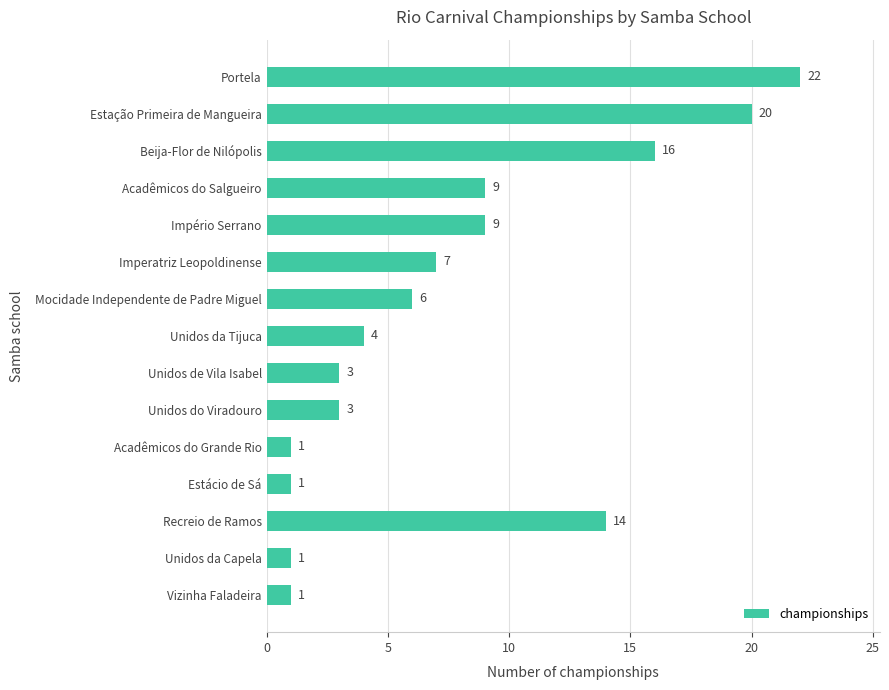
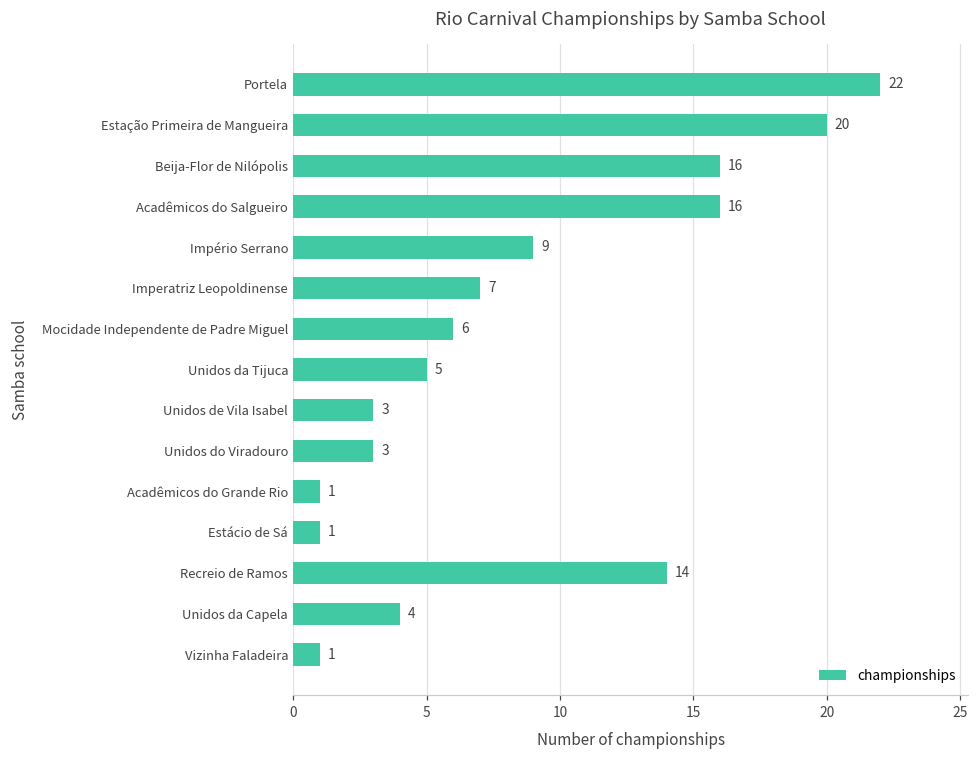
  {
    "Portela": 22,
    "Estação Primeira de Mangueira": 20,
    "Beija-Flor de Nilópolis": 16,
-   "Acadêmicos do Salgueiro": 9,
+   "Acadêmicos do Salgueiro": 16,
    "Império Serrano": 9,
    "Imperatriz Leopoldinense": 7,
    "Mocidade Independente de Padre Miguel": 6,
-   "Unidos da Tijuca": 4,
+   "Unidos da Tijuca": 5,
    "Unidos de Vila Isabel": 3,
    "Unidos do Viradouro": 3,
    "Acadêmicos do Grande Rio": 1,
    "Estácio de Sá": 1,
    "Recreio de Ramos": 14,
-   "Unidos da Capela": 1,
+   "Unidos da Capela": 4,
    "Vizinha Faladeira": 1
  }
